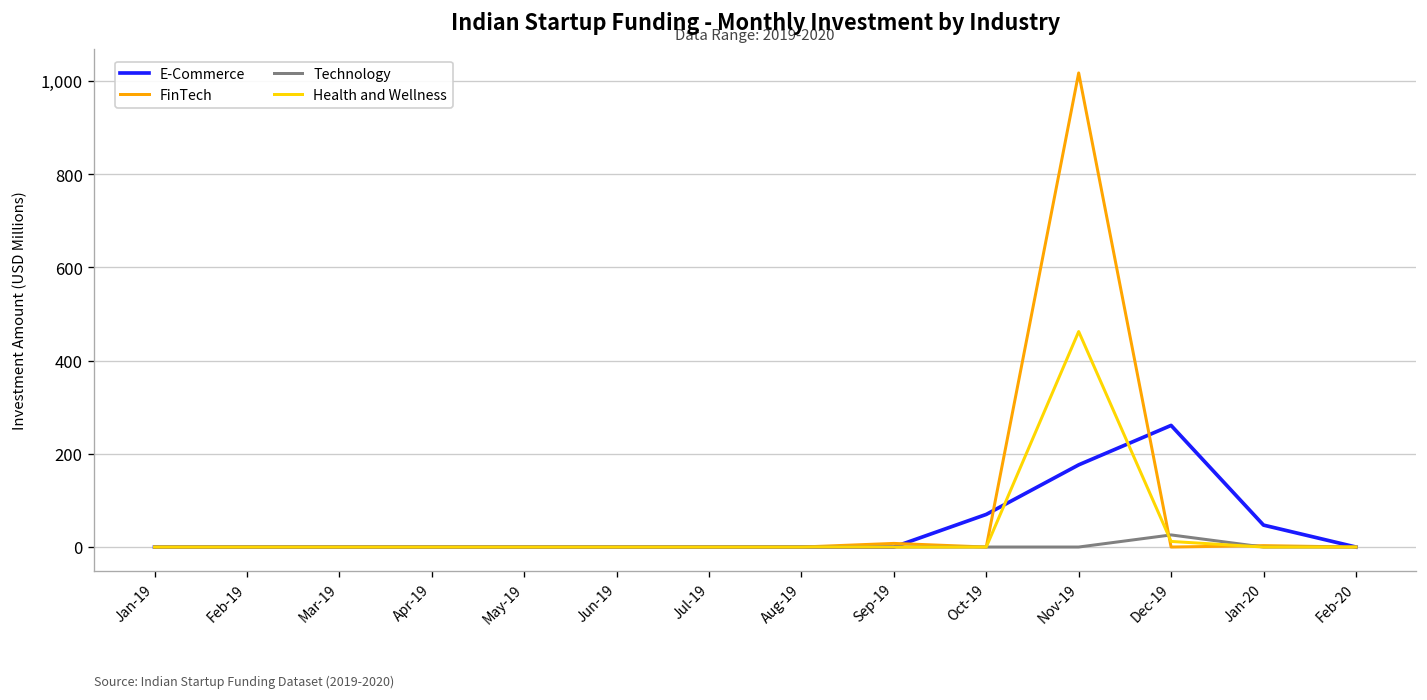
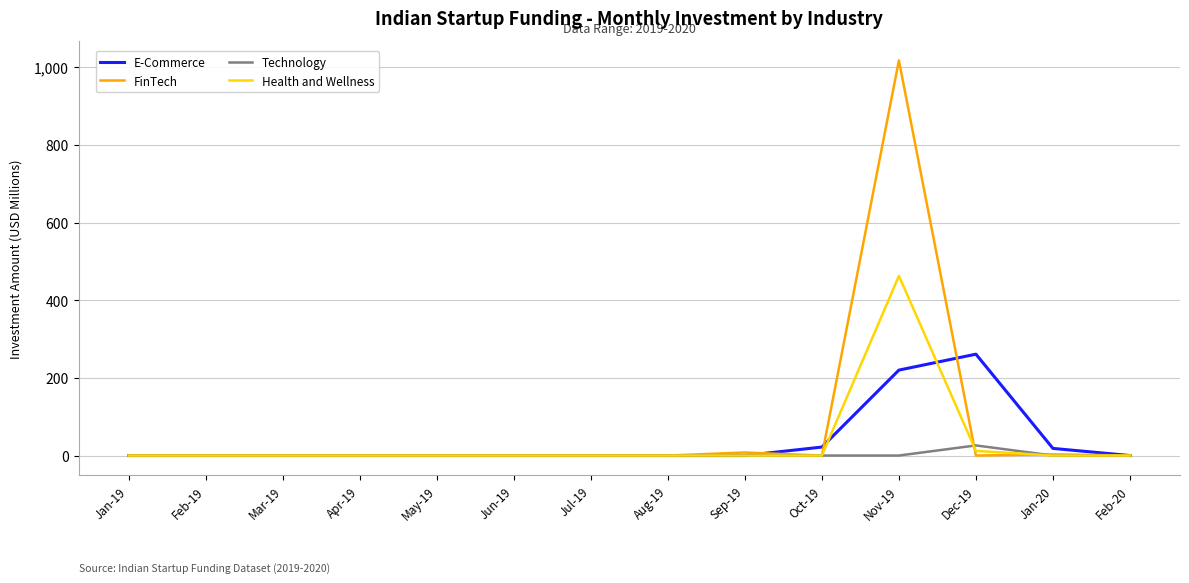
  {
    "E-Commerce": {
-     "Oct-19": 70,
-     "Nov-19": 180,
+     "Oct-19": 20,
+     "Nov-19": 220,
      "Dec-19": 260,
-     "Jan-20": 50
+     "Jan-20": 20
    },
    "Technology": {
      "Nov-19": 0,
      "Dec-19": 30
    }
  }
